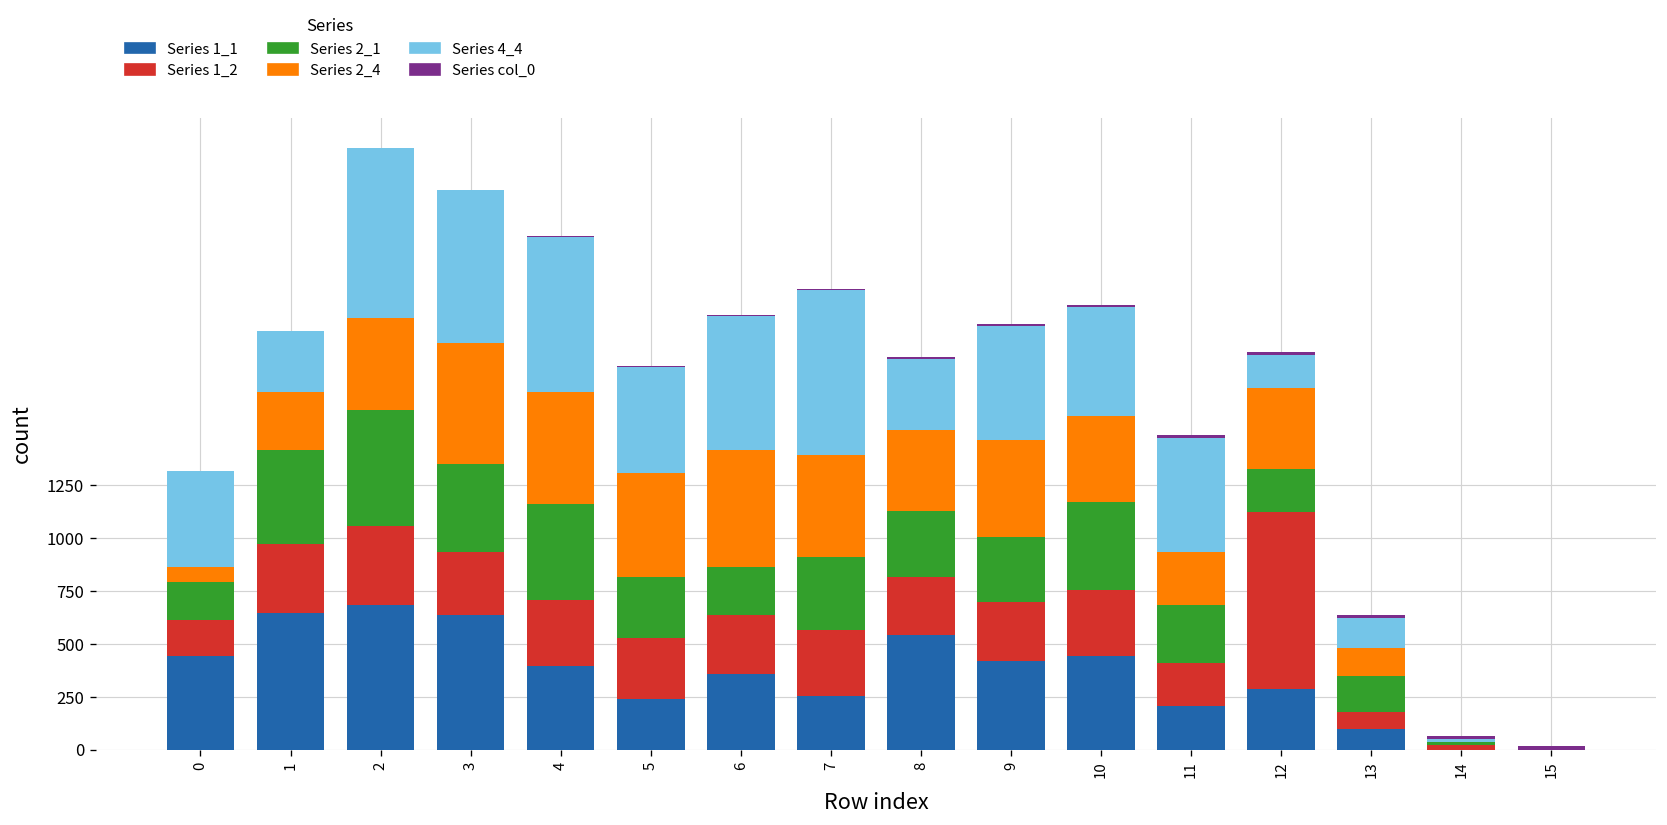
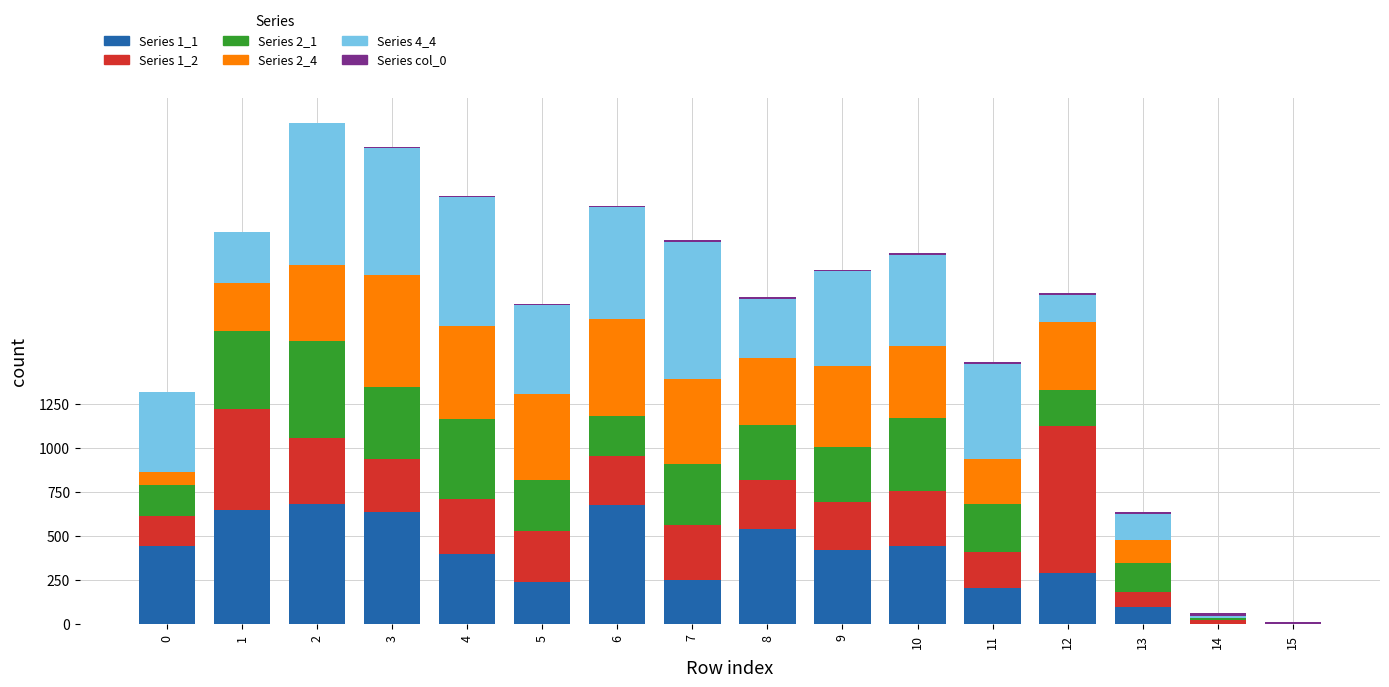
  {
    "Series 1_1": {
      "0": 440,
      "1": 650,
      "2": 680,
      "3": 640,
      "4": 400,
      "5": 240,
-     "6": 360,
+     "6": 680,
      "7": 250,
      "8": 540,
      "9": 420,
      "10": 440,
      "11": 200,
      "12": 290,
      "13": 100,
      "14": 0,
      "15": 0
    },
    "Series 1_2": {
      "0": 170,
-     "1": 320,
+     "1": 570,
      "2": 370,
      "3": 300,
      "4": 310,
      "5": 290,
      "6": 280,
      "7": 310,
      "8": 280,
      "9": 280,
      "10": 310,
      "11": 200,
      "12": 840,
      "13": 80,
      "14": 20,
      "15": 0
    },
    "Series 2_1": {
      "0": 180,
      "1": 440,
      "2": 550,
      "3": 410,
      "4": 460,
      "5": 290,
      "6": 230,
      "7": 350,
      "8": 310,
      "9": 310,
      "10": 420,
      "11": 280,
      "12": 200,
      "13": 170,
      "15": 0
    },
    "Series 2_4": {
      "0": 70,
      "1": 280,
      "2": 430,
-     "3": 580,
+     "3": 640,
      "4": 530,
      "5": 490,
      "6": 550,
      "7": 480,
      "8": 380,
      "9": 460,
      "10": 410,
      "11": 250,
      "12": 380,
      "13": 130,
      "14": 0,
      "15": 0
    },
    "Series 4_4": {
      "0": 460,
      "1": 290,
      "2": 800,
      "3": 720,
      "4": 730,
      "5": 500,
      "6": 640,
      "7": 780,
      "8": 340,
      "9": 540,
      "10": 520,
      "11": 540,
      "12": 160,
      "13": 140,
      "15": 0
    },
    "Series col_0": {
      "0": 0,
      "15": 20
    }
  }
